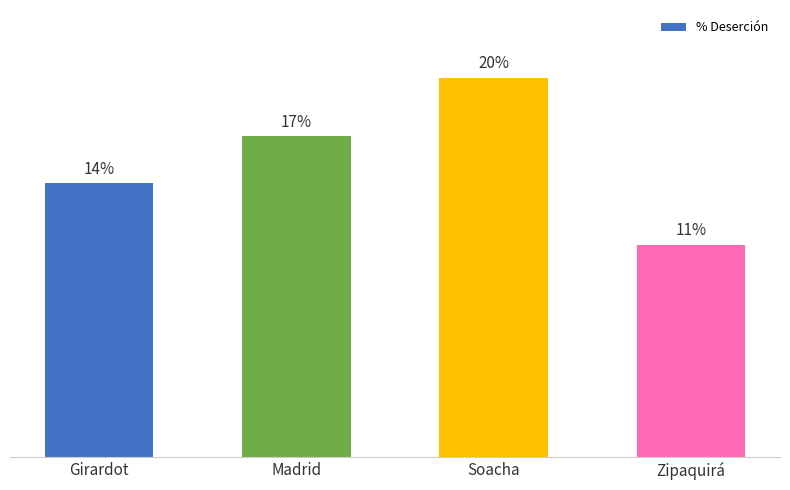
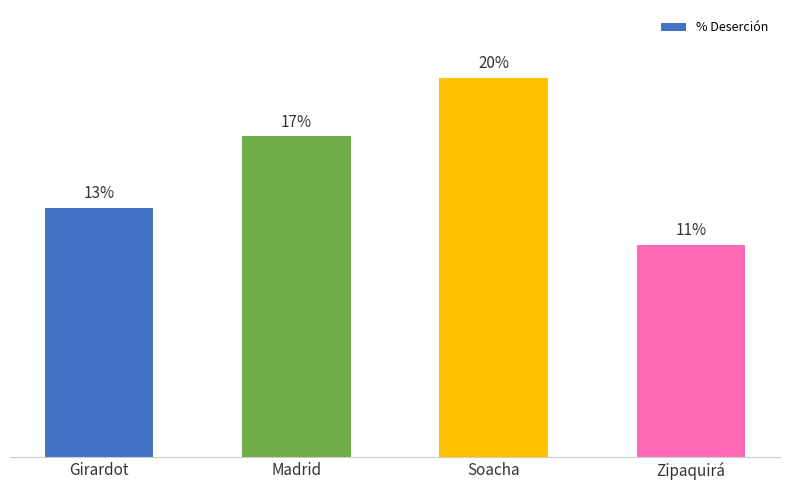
  {
-   "Girardot": "14%",
+   "Girardot": "13%",
    "Madrid": "17%",
    "Soacha": "20%",
    "Zipaquirá": "11%"
  }
